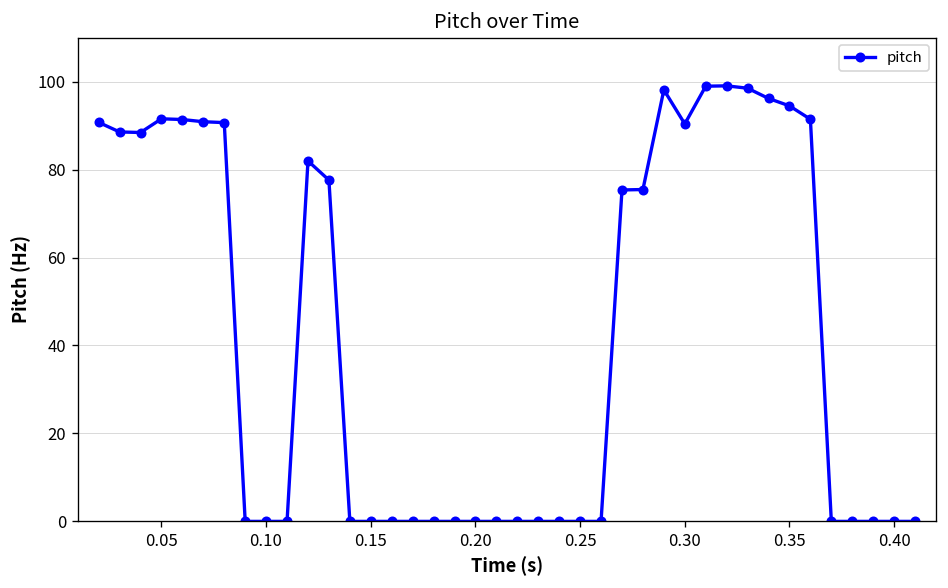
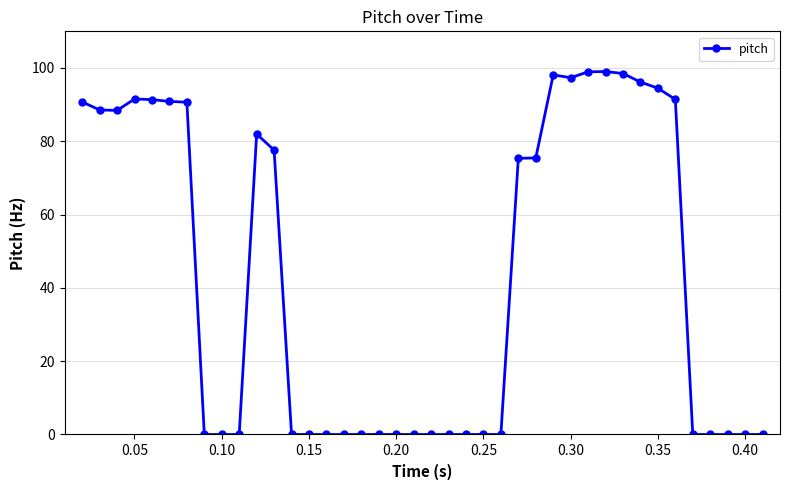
  {
    "0.05": 92,
    "0.10": 0,
    "0.15": 0,
    "0.20": 0,
    "0.25": 0,
-   "0.30": 90,
+   "0.30": 97,
    "0.35": 94,
    "0.40": 0
  }
